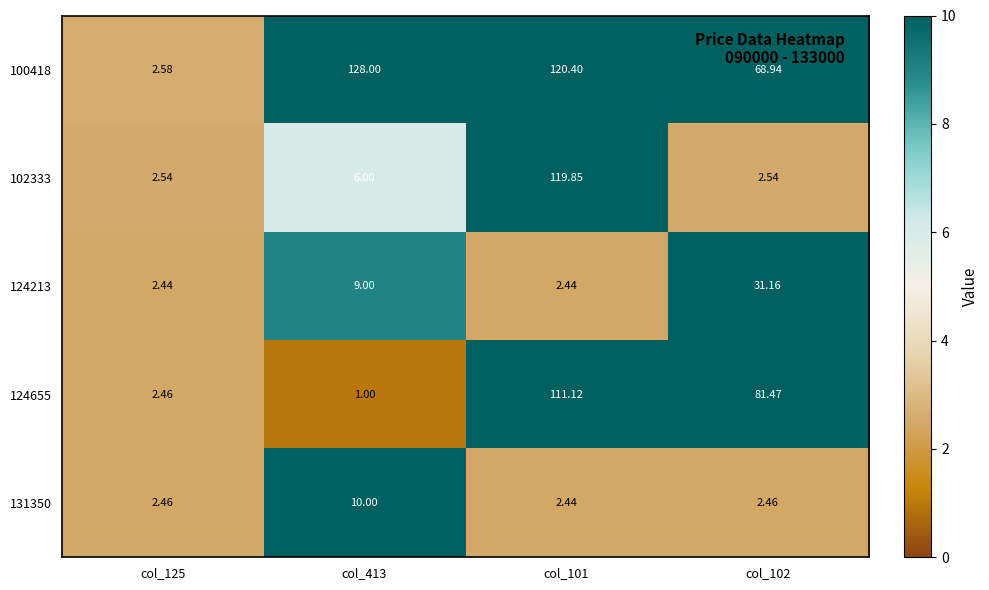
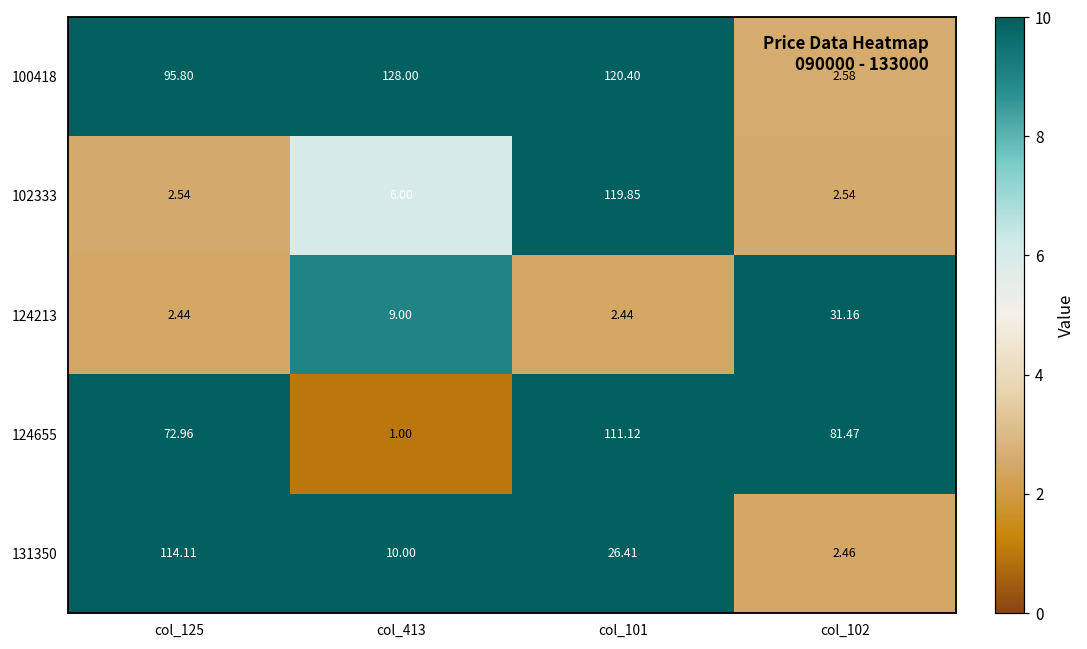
  {
    "100418": {
-     "col_125": 2.58,
+     "col_125": 95.80,
      "col_413": 128.00,
      "col_101": 120.40,
-     "col_102": 68.94
+     "col_102": 2.58
    },
    "102333": {
      "col_125": 2.54,
      "col_101": 119.85,
      "col_102": 2.54
    },
    "124213": {
      "col_125": 2.44,
      "col_413": 9.00,
      "col_101": 2.44,
      "col_102": 31.16
    },
    "124655": {
-     "col_125": 2.46,
+     "col_125": 72.96,
      "col_413": 1.00,
      "col_101": 111.12,
      "col_102": 81.47
    },
    "131350": {
-     "col_125": 2.46,
+     "col_125": 114.11,
      "col_413": 10.00,
-     "col_101": 2.44,
+     "col_101": 26.41,
      "col_102": 2.46
    }
  }
